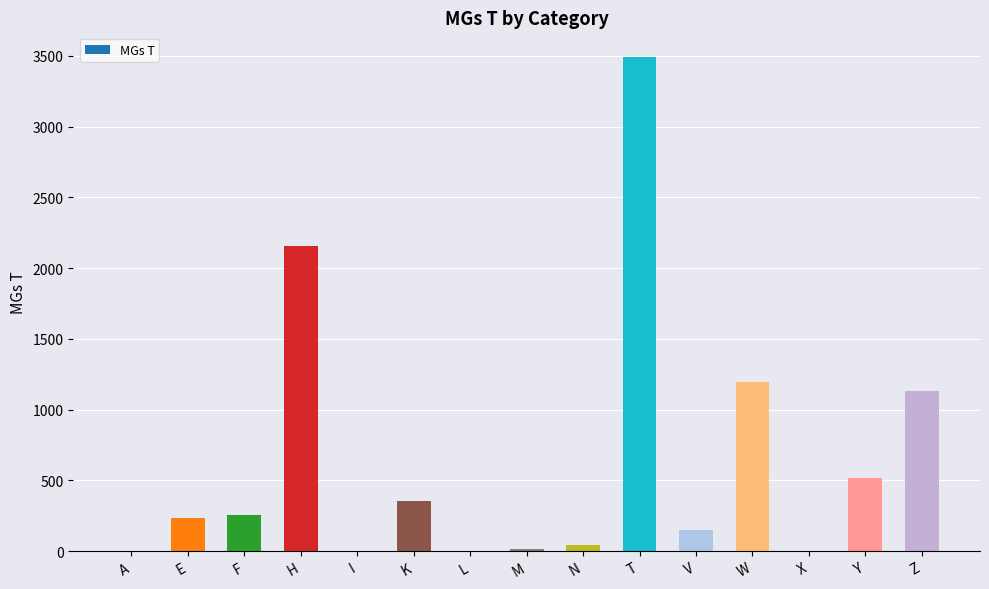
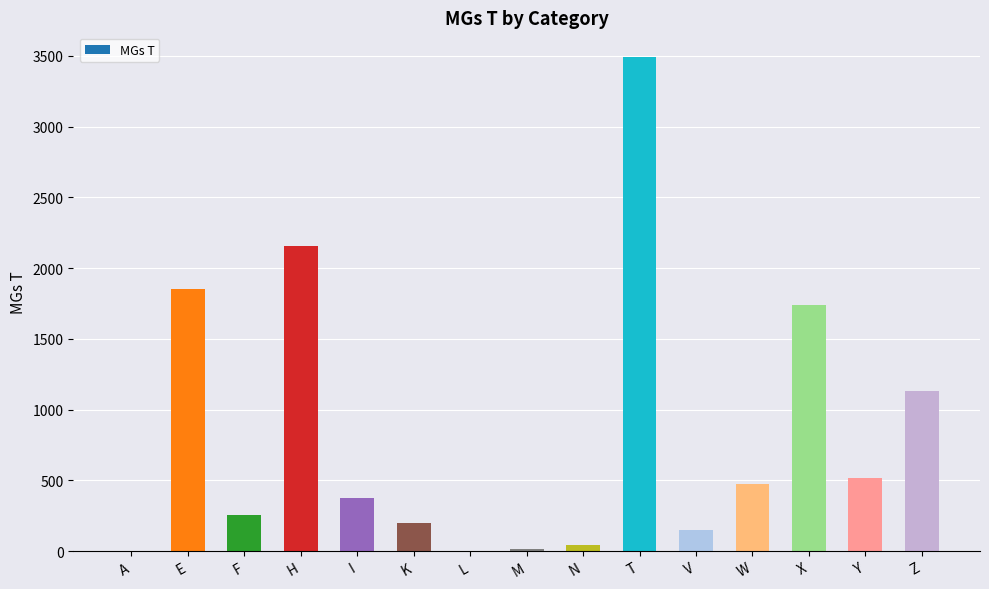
  {
    "A": 0,
-   "E": 240,
+   "E": 1860,
    "F": 260,
    "H": 2160,
-   "I": 0,
-   "K": 350,
+   "I": 370,
+   "K": 200,
    "L": 0,
    "N": 50,
    "T": 3490,
    "V": 150,
-   "W": 1200,
-   "X": 0,
+   "W": 470,
+   "X": 1740,
    "Y": 520,
    "Z": 1130
  }
